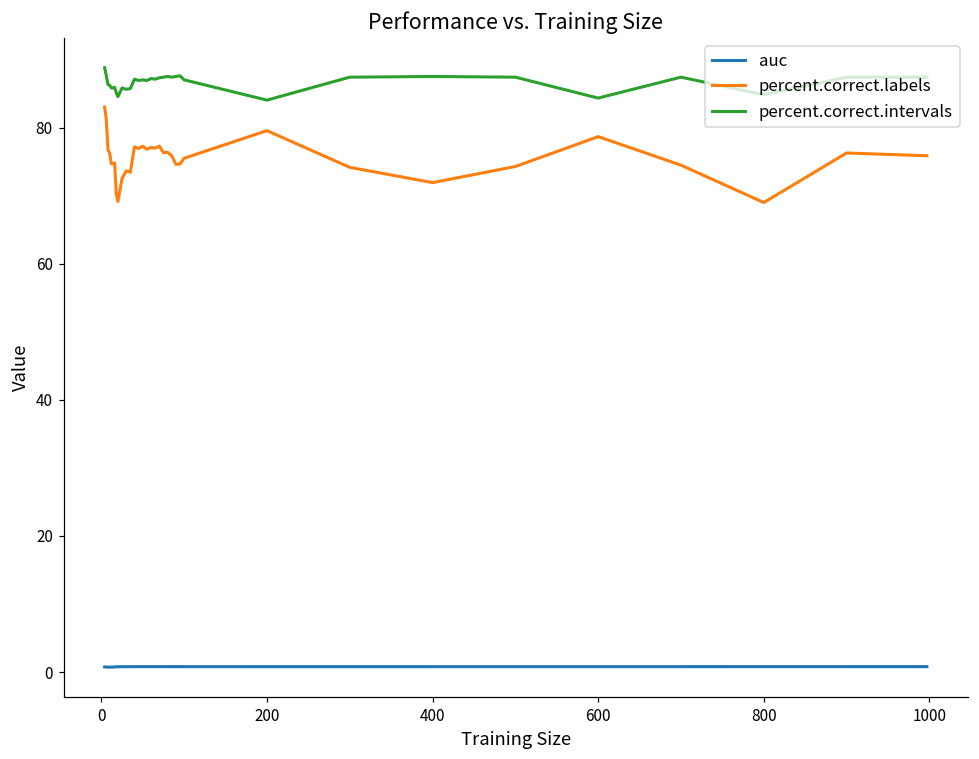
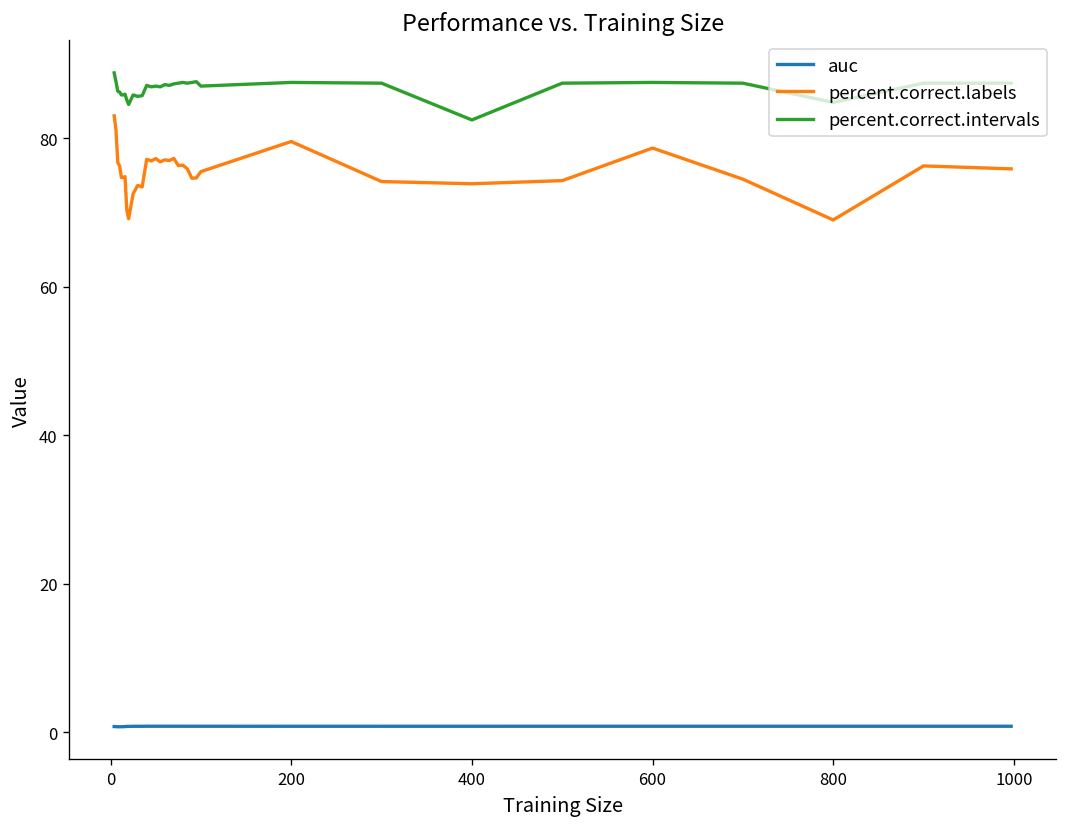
  {
    "auc": {
      "200": 1,
      "400": 1,
      "600": 1,
      "800": 1
    },
    "percent.correct.labels": {
      "200": 80,
-     "400": 72,
+     "400": 74,
      "600": 79,
      "800": 69
    },
    "percent.correct.intervals": {
-     "200": 84,
-     "400": 88,
-     "600": 84
+     "200": 88,
+     "400": 82,
+     "600": 88
    }
  }
